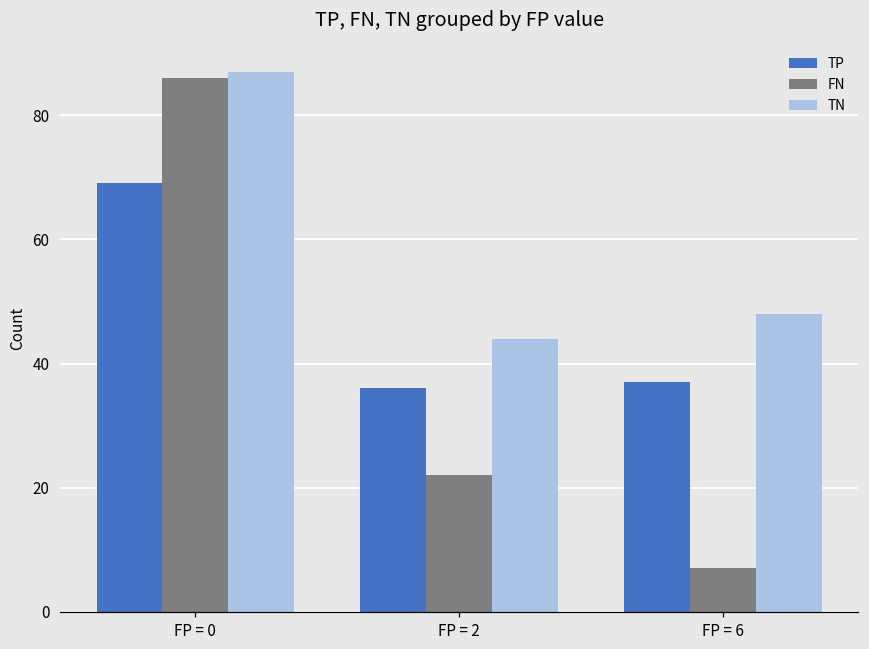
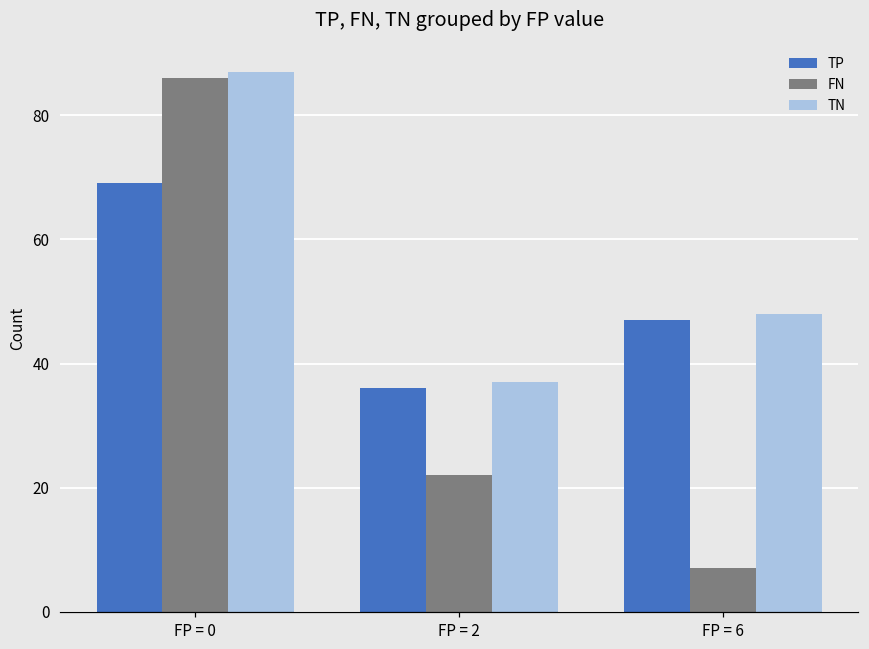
  {
    "TP": {
      "FP = 0": 69,
      "FP = 2": 36,
-     "FP = 6": 37
+     "FP = 6": 47
    },
    "FN": {
      "FP = 0": 86,
      "FP = 2": 22,
      "FP = 6": 7
    },
    "TN": {
      "FP = 0": 87,
-     "FP = 2": 44,
+     "FP = 2": 37,
      "FP = 6": 48
    }
  }
